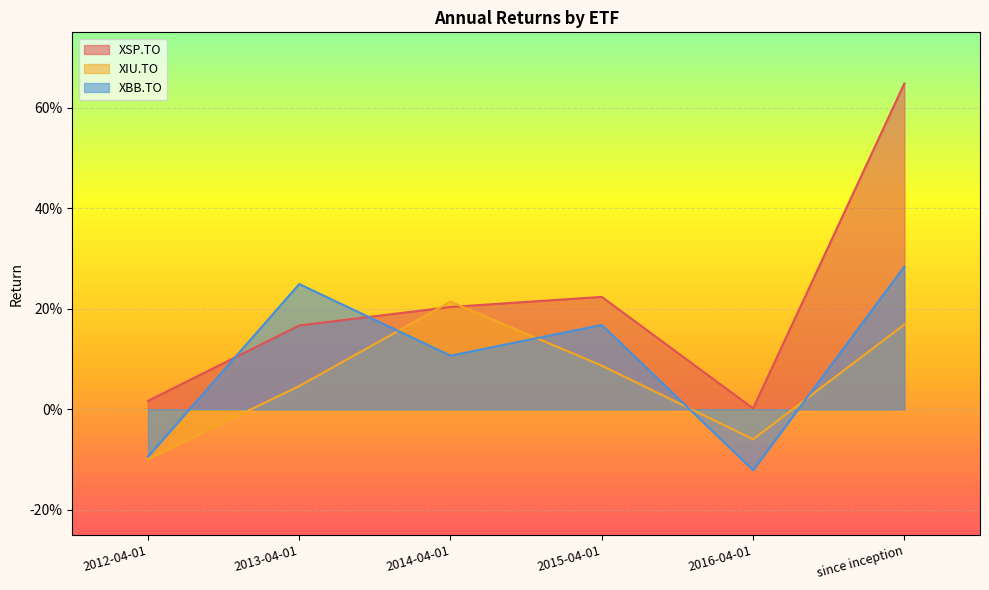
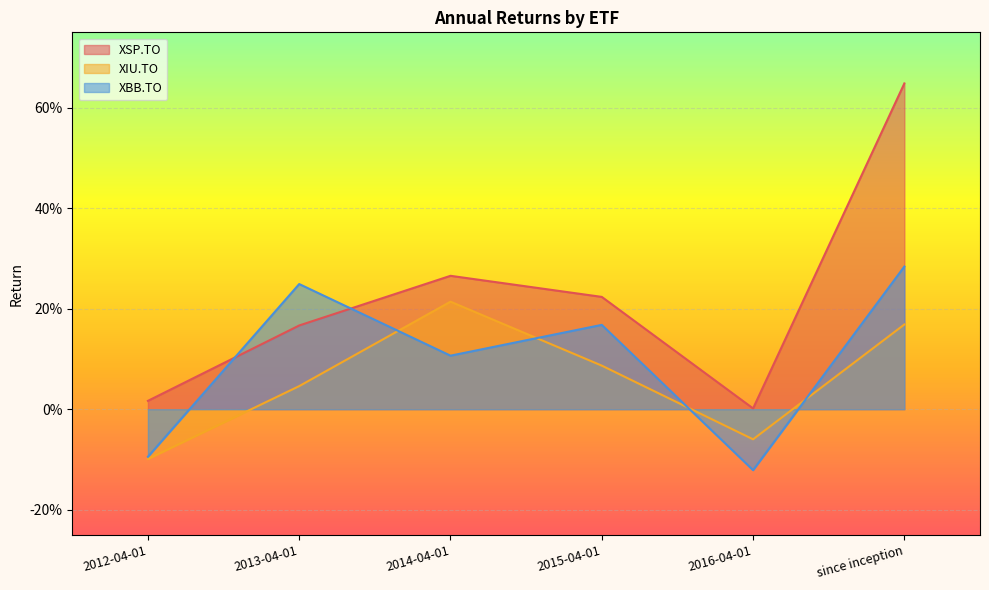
  {
    "XSP.TO": {
      "2012-04-01": "2%",
      "2013-04-01": "17%",
-     "2014-04-01": "20%",
+     "2014-04-01": "27%",
      "2015-04-01": "22%",
      "since inception": "65%"
    }
  }
